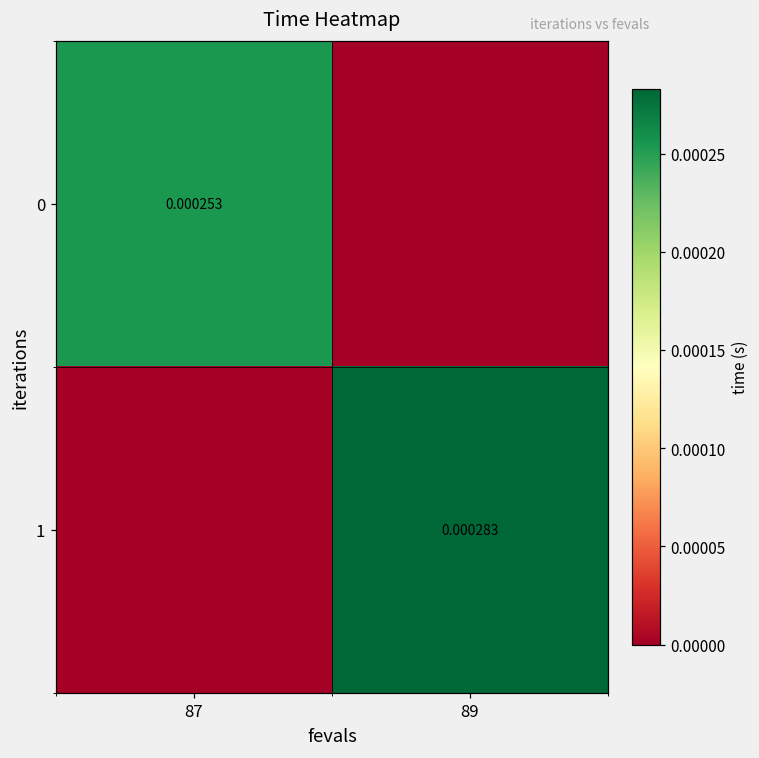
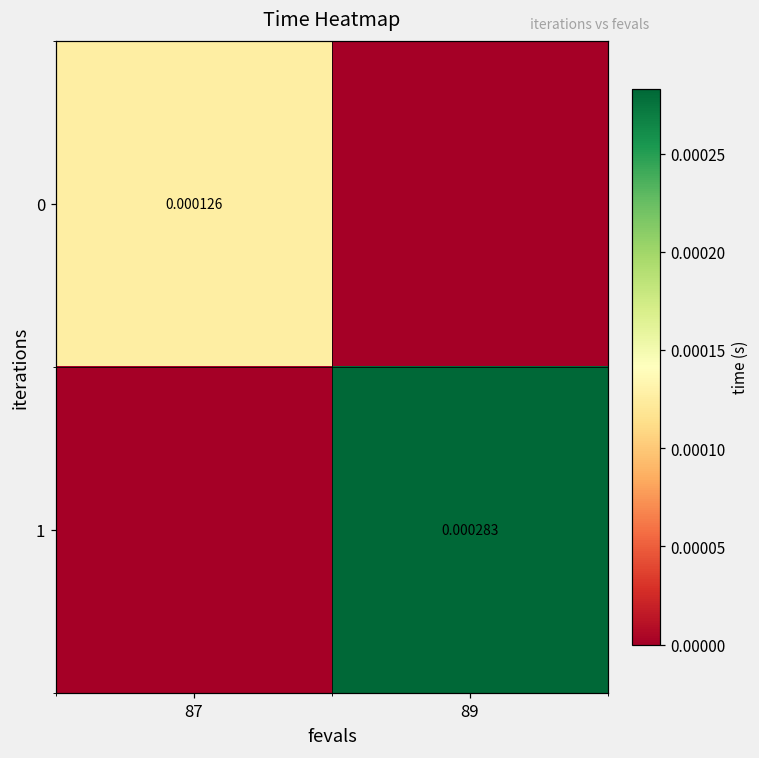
  {
    "0": {
-     "87": 0.000253
+     "87": 0.000126
    },
    "1": {
      "89": 0.000283
    }
  }
